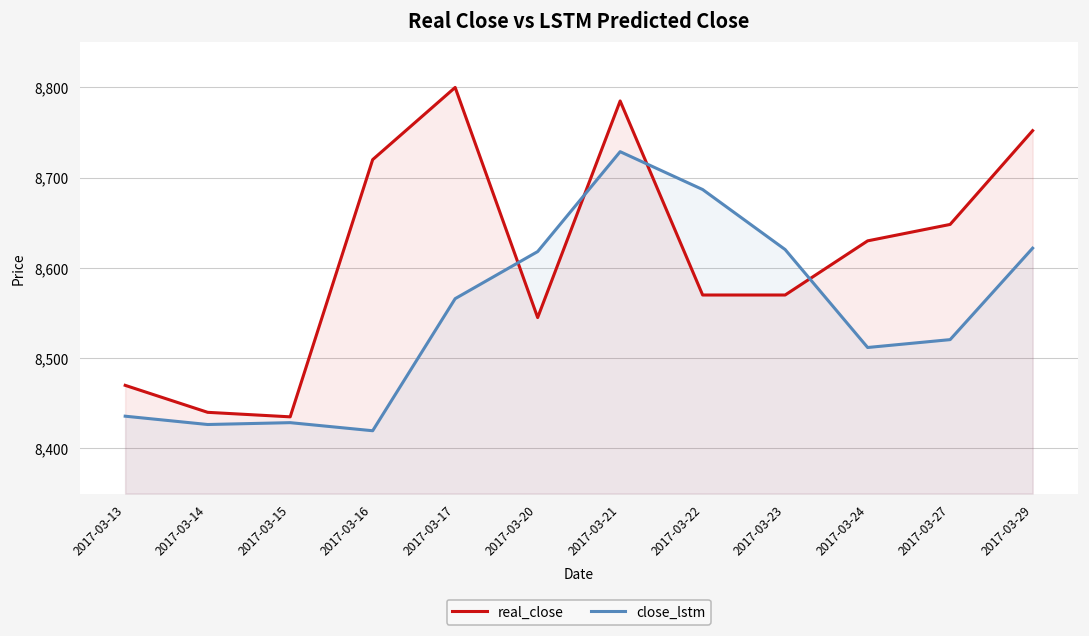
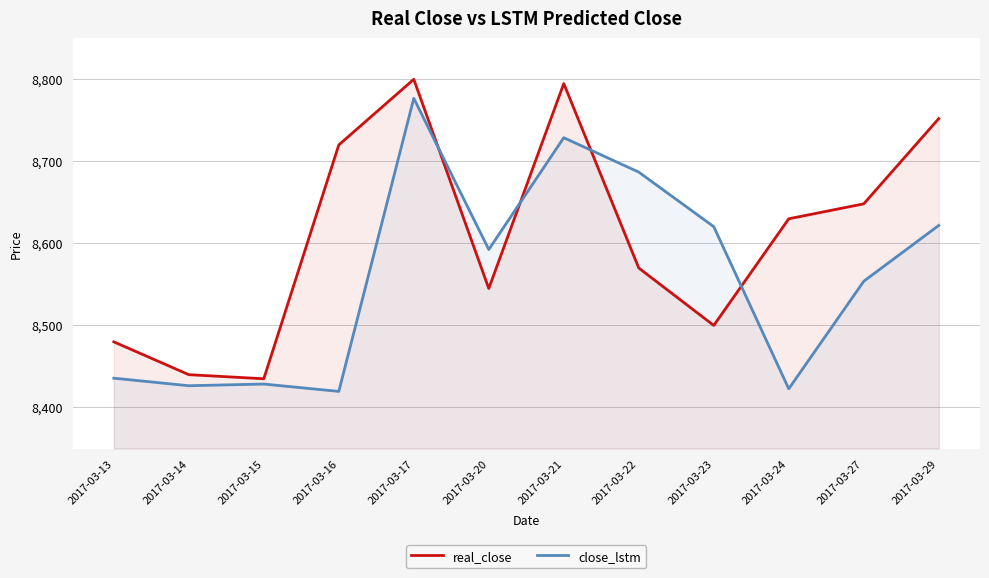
  {
    "real_close": {
-     "2017-03-13": "8,470",
+     "2017-03-13": "8,480",
      "2017-03-14": "8,440",
      "2017-03-15": "8,440",
      "2017-03-16": "8,720",
      "2017-03-17": "8,800",
      "2017-03-20": "8,550",
-     "2017-03-21": "8,785",
+     "2017-03-21": "8,795",
      "2017-03-22": "8,570",
-     "2017-03-23": "8,570",
+     "2017-03-23": "8,500",
      "2017-03-24": "8,630",
      "2017-03-27": "8,650",
      "2017-03-29": "8,750"
    },
    "close_lstm": {
      "2017-03-13": "8,440",
      "2017-03-14": "8,430",
      "2017-03-15": "8,430",
      "2017-03-16": "8,420",
-     "2017-03-17": "8,570",
-     "2017-03-20": "8,620",
+     "2017-03-17": "8,780",
+     "2017-03-20": "8,590",
      "2017-03-21": "8,730",
      "2017-03-22": "8,690",
      "2017-03-23": "8,620",
-     "2017-03-24": "8,510",
-     "2017-03-27": "8,520",
+     "2017-03-24": "8,420",
+     "2017-03-27": "8,550",
      "2017-03-29": "8,620"
    }
  }
